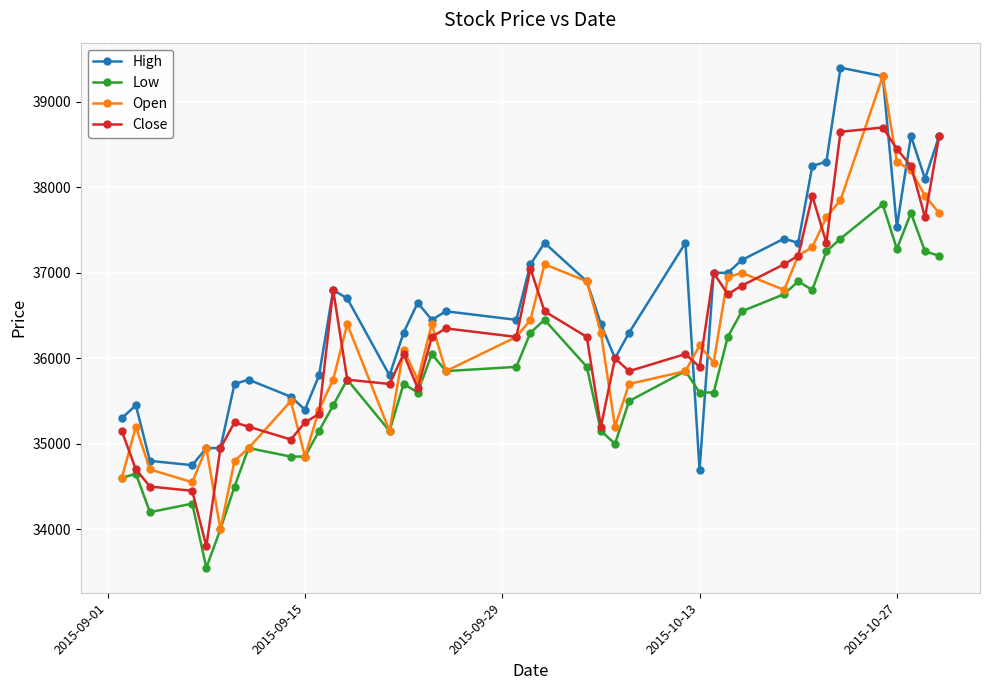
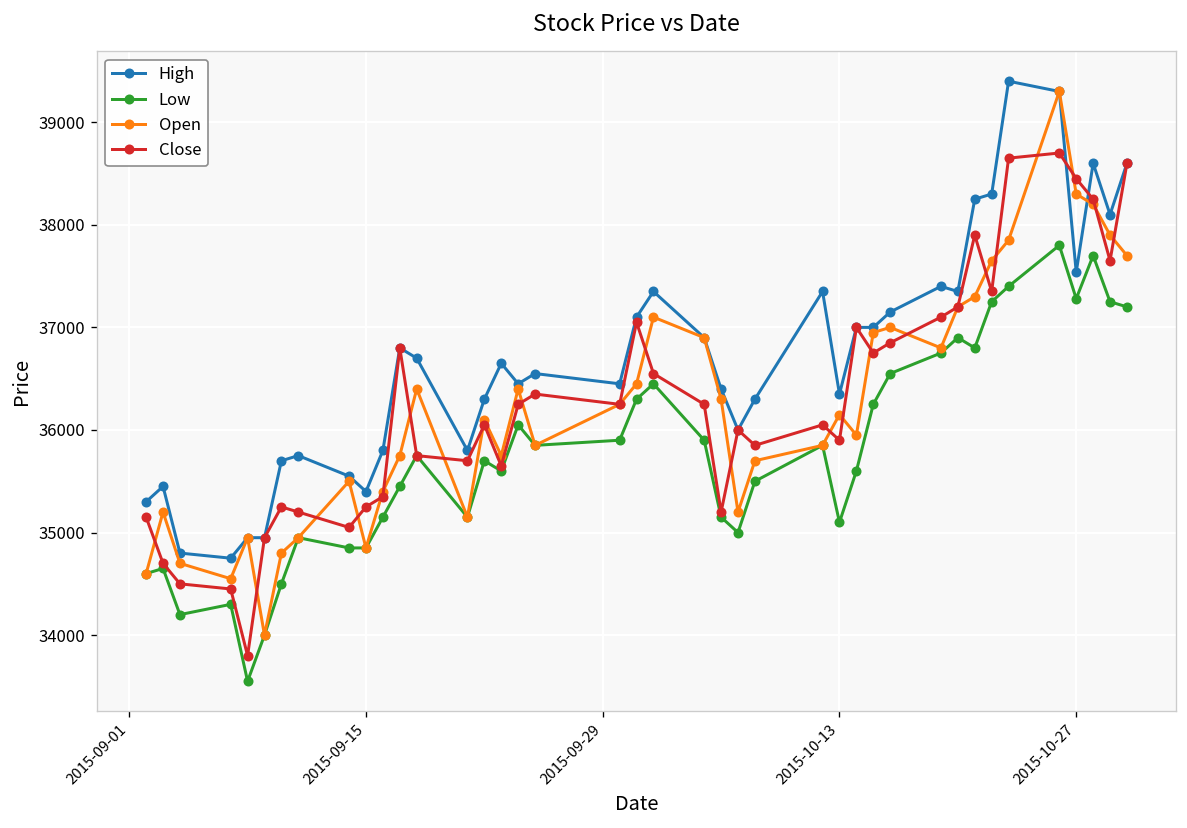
  {
    "High": {
      "2015-09-15": 35400,
-     "2015-10-13": 34700,
+     "2015-10-13": 36400,
      "2015-10-27": 37500
    },
    "Low": {
-     "2015-10-13": 35600,
+     "2015-10-13": 35100,
      "2015-10-27": 37300
    },
    "Open": {
      "2015-10-13": 36200,
      "2015-10-27": 38300
    },
    "Close": {
      "2015-09-15": 35300,
      "2015-10-13": 35900,
      "2015-10-27": 38500
    }
  }
